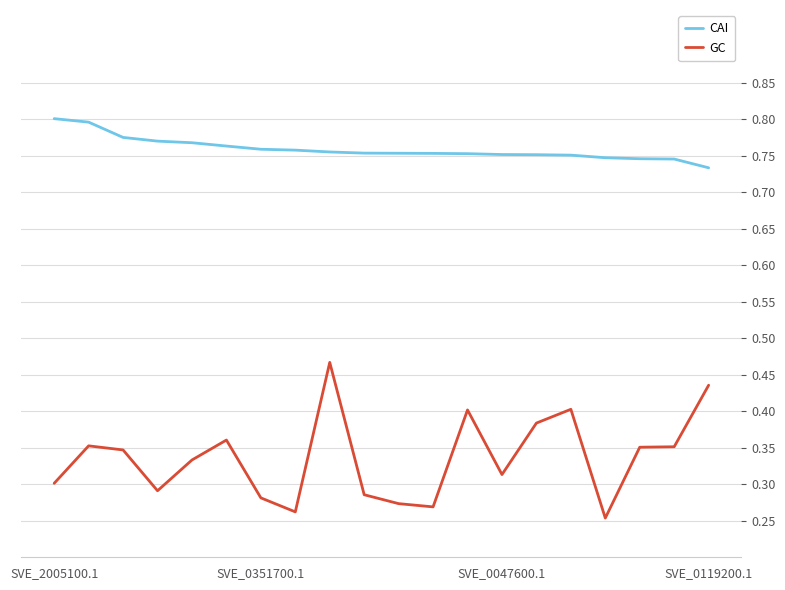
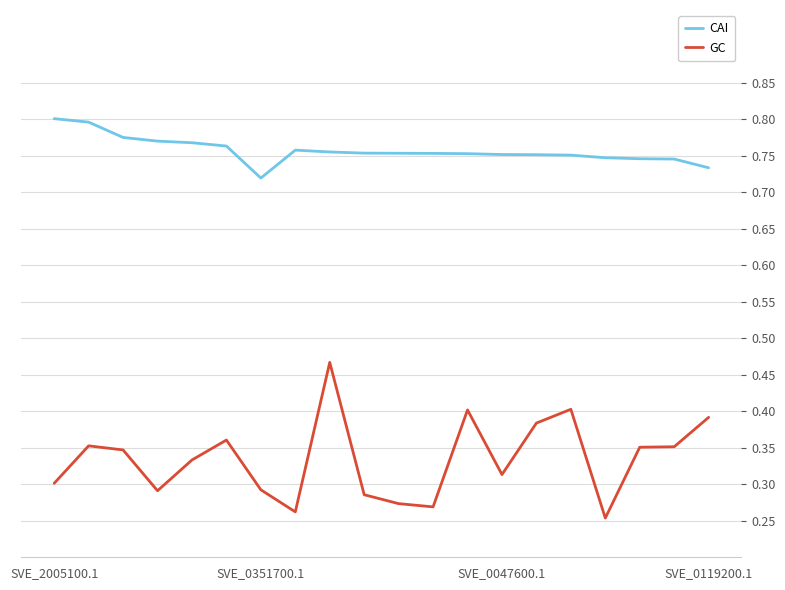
  {
    "CAI": {
      "SVE_2005100.1": 0.80,
-     "SVE_0351700.1": 0.76,
+     "SVE_0351700.1": 0.72,
      "SVE_0047600.1": 0.75,
      "SVE_0119200.1": 0.73
    },
    "GC": {
      "SVE_2005100.1": 0.30,
-     "SVE_0351700.1": 0.28,
+     "SVE_0351700.1": 0.29,
      "SVE_0047600.1": 0.31,
-     "SVE_0119200.1": 0.44
+     "SVE_0119200.1": 0.39
    }
  }
